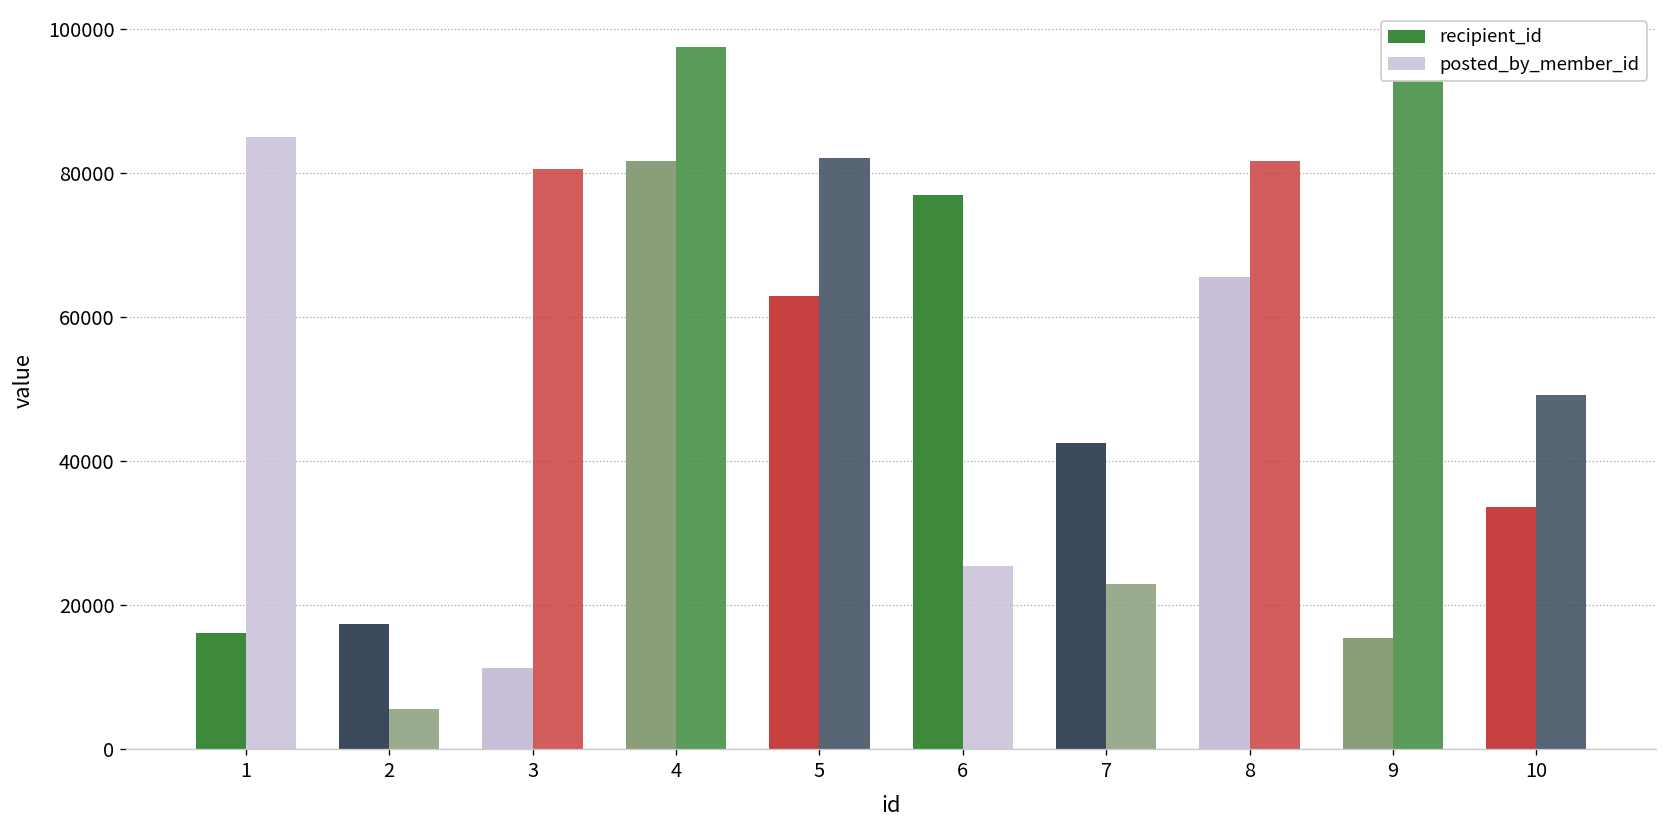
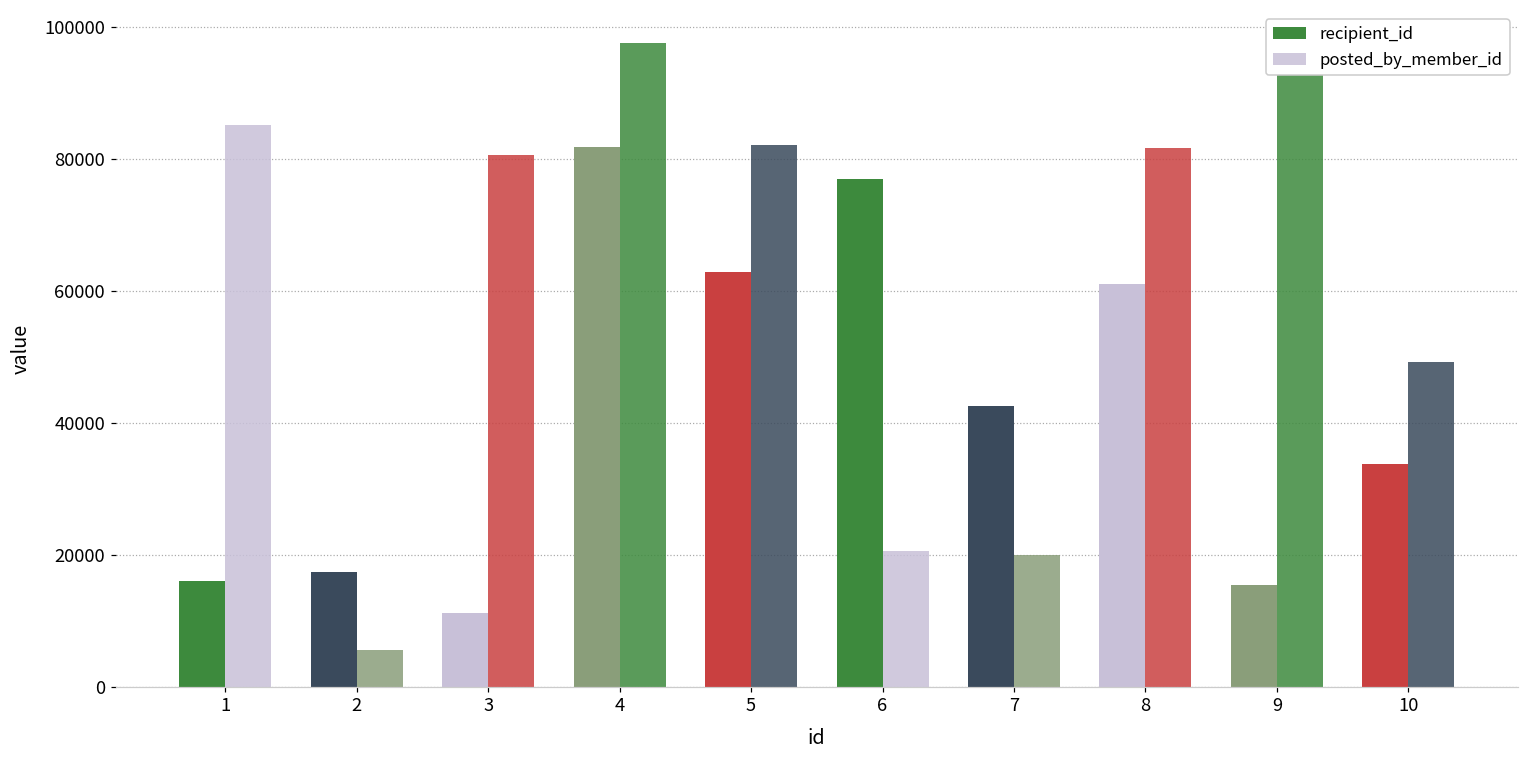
  {
    "recipient_id": {
      "1": 16000,
      "2": 17000,
      "3": 11000,
      "4": 82000,
      "5": 63000,
      "6": 77000,
      "7": 43000,
-     "8": 66000,
+     "8": 61000,
      "9": 15000,
      "10": 34000
    },
    "posted_by_member_id": {
      "1": 85000,
      "2": 6000,
      "3": 81000,
      "4": 98000,
      "5": 82000,
-     "6": 25000,
-     "7": 23000,
+     "6": 21000,
+     "7": 20000,
      "8": 82000,
      "10": 49000
    }
  }
